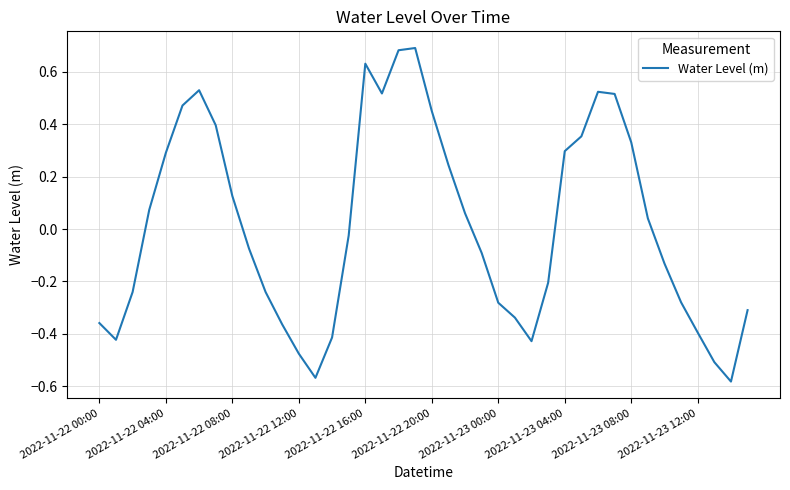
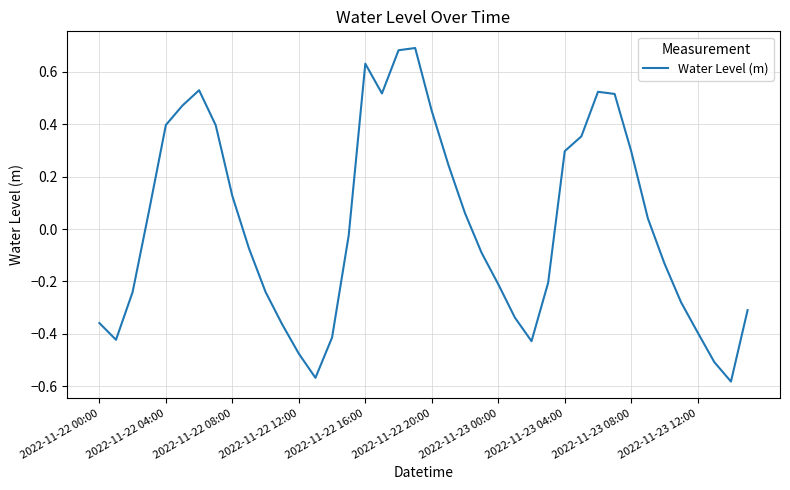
  {
    "2022-11-22 00:00": -0.36,
-   "2022-11-22 04:00": 0.29,
+   "2022-11-22 04:00": 0.40,
    "2022-11-22 08:00": 0.13,
    "2022-11-22 12:00": -0.47,
    "2022-11-22 16:00": 0.63,
    "2022-11-22 20:00": 0.45,
-   "2022-11-23 00:00": -0.28,
+   "2022-11-23 00:00": -0.21,
    "2022-11-23 04:00": 0.30,
-   "2022-11-23 08:00": 0.33,
+   "2022-11-23 08:00": 0.30,
    "2022-11-23 12:00": -0.39
  }
